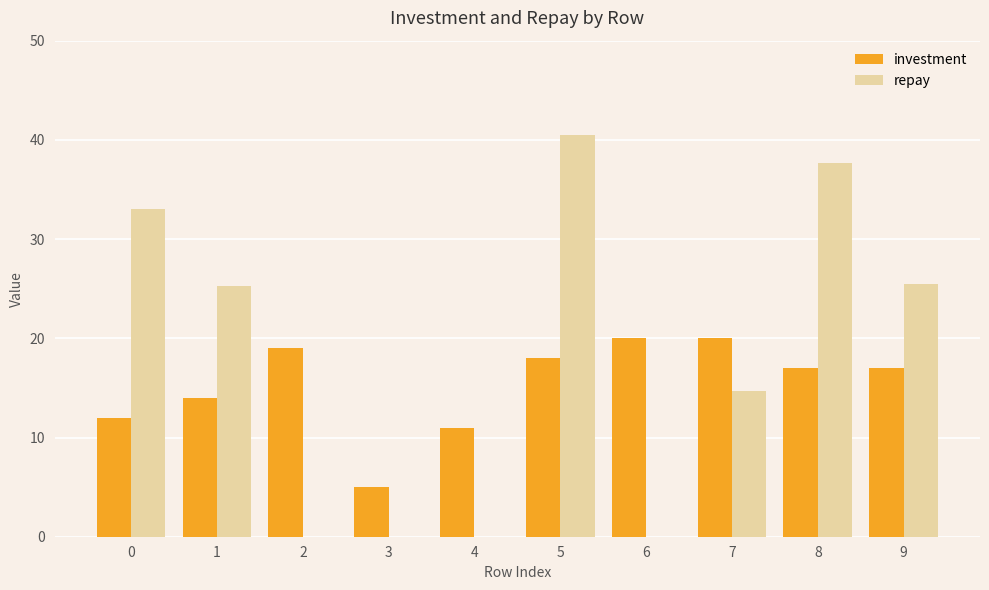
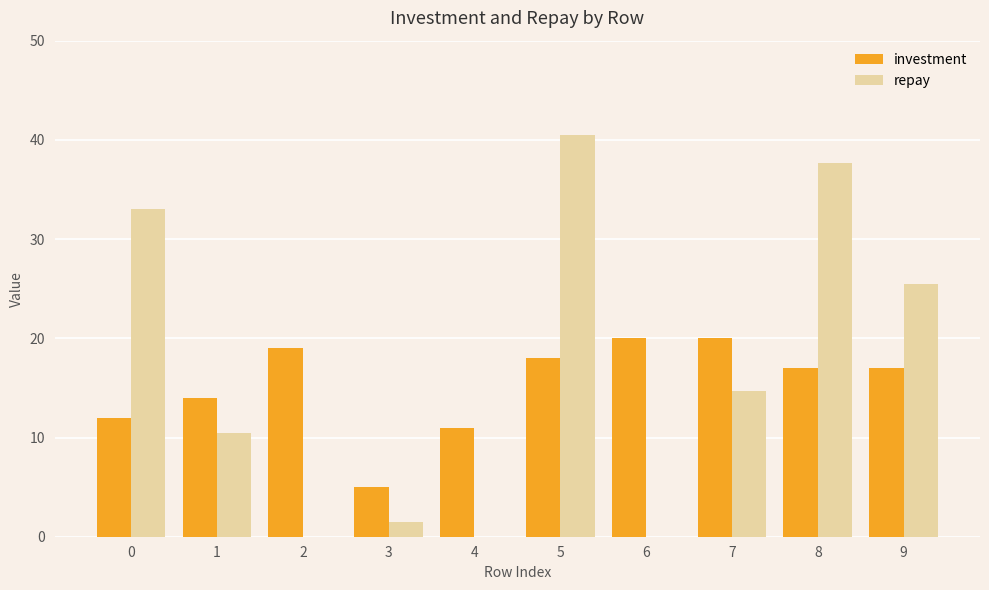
  {
    "investment": {
      "0": 12,
      "1": 14,
      "2": 19,
      "3": 5,
      "4": 11,
      "5": 18,
      "6": 20,
      "7": 20,
      "8": 17,
      "9": 17
    },
    "repay": {
      "0": 33,
-     "1": 25,
+     "1": 11,
      "2": 0,
-     "3": 0,
+     "3": 2,
      "4": 0,
      "5": 41,
      "6": 0,
      "7": 15,
      "8": 38,
      "9": 26
    }
  }
